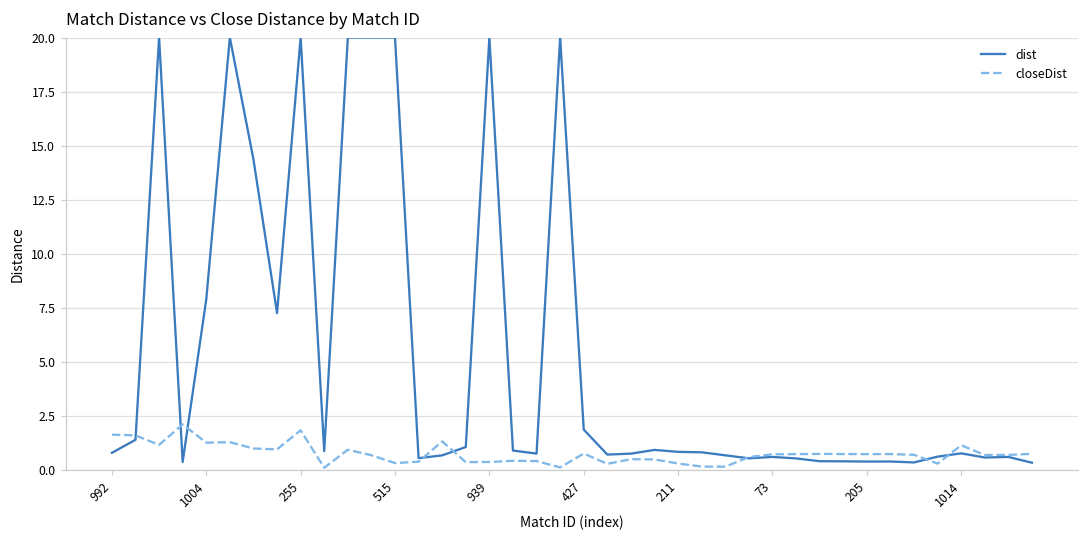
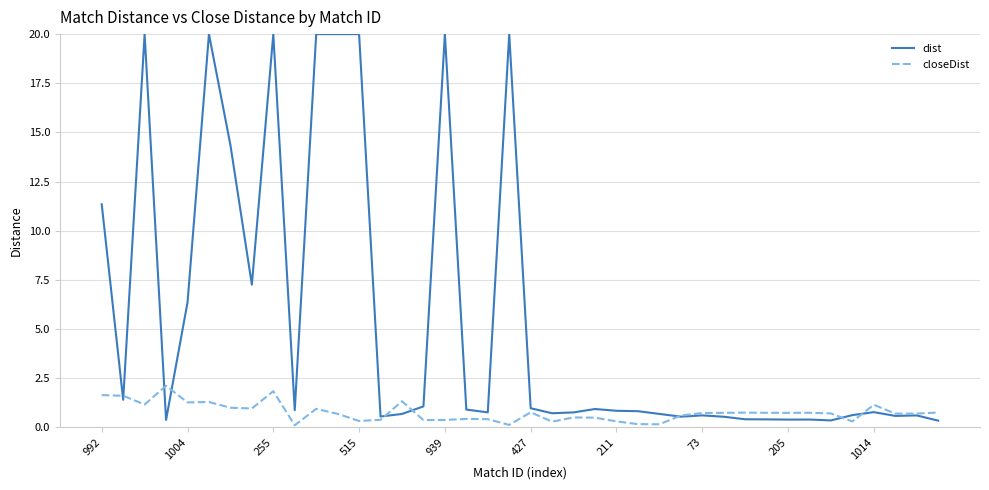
  {
    "dist": {
-     "992": 0.8,
-     "1004": 7.9,
+     "992": 11.3,
+     "1004": 6.3,
      "255": 20.0,
      "515": 20.0,
      "939": 20.0,
-     "427": 1.9,
+     "427": 1.0,
      "211": 0.8,
      "205": 0.4,
      "1014": 0.8
    },
    "closeDist": {
      "992": 1.6,
      "1004": 1.3,
      "255": 1.8,
      "515": 0.3,
      "939": 0.4,
      "427": 0.8,
      "211": 0.3,
      "205": 0.7,
      "1014": 1.1
    }
  }
